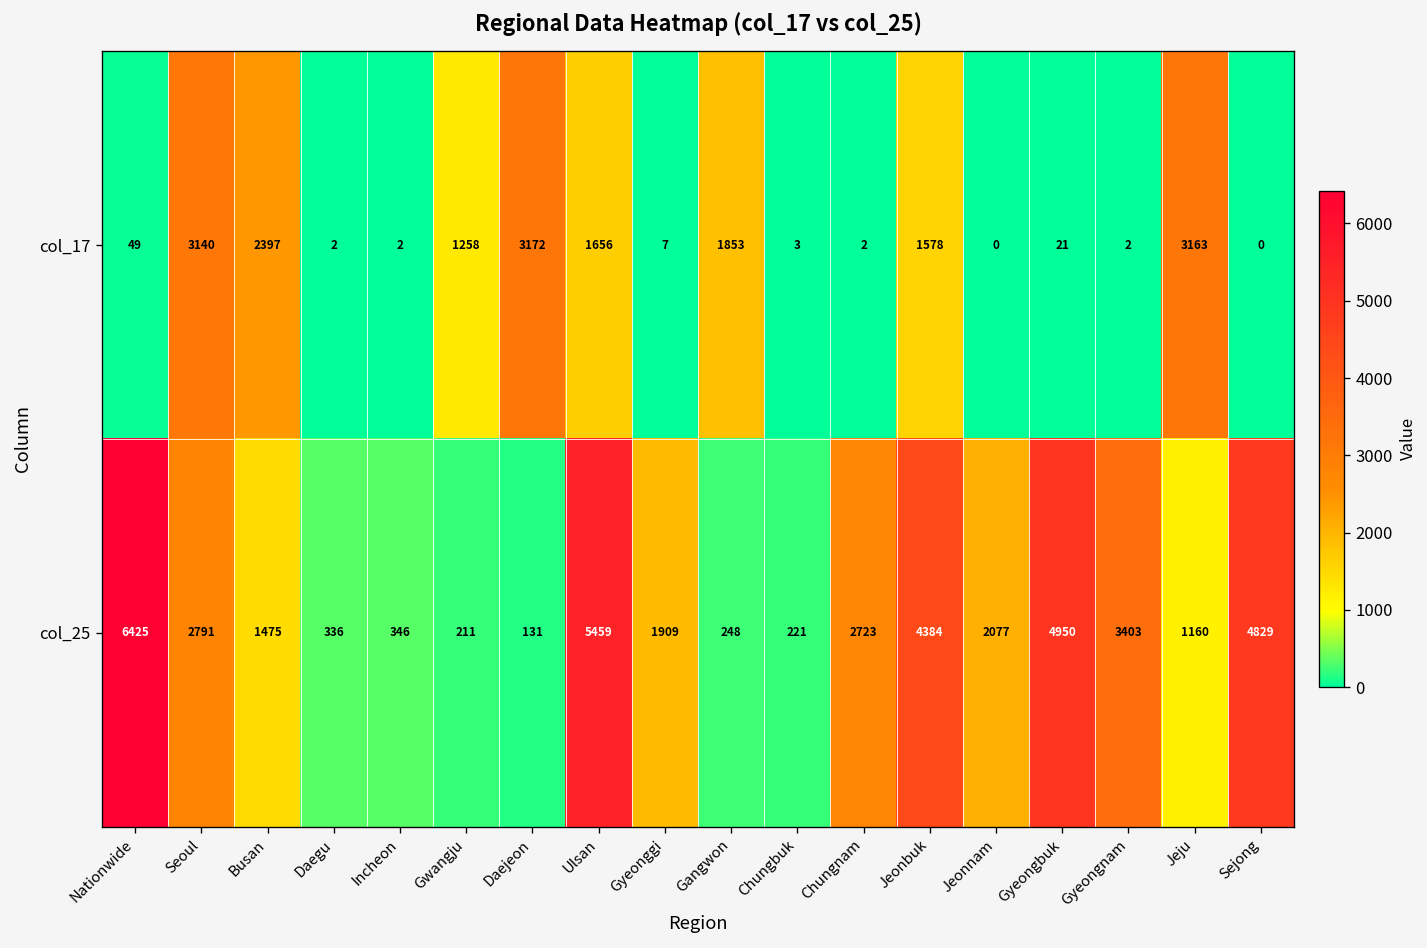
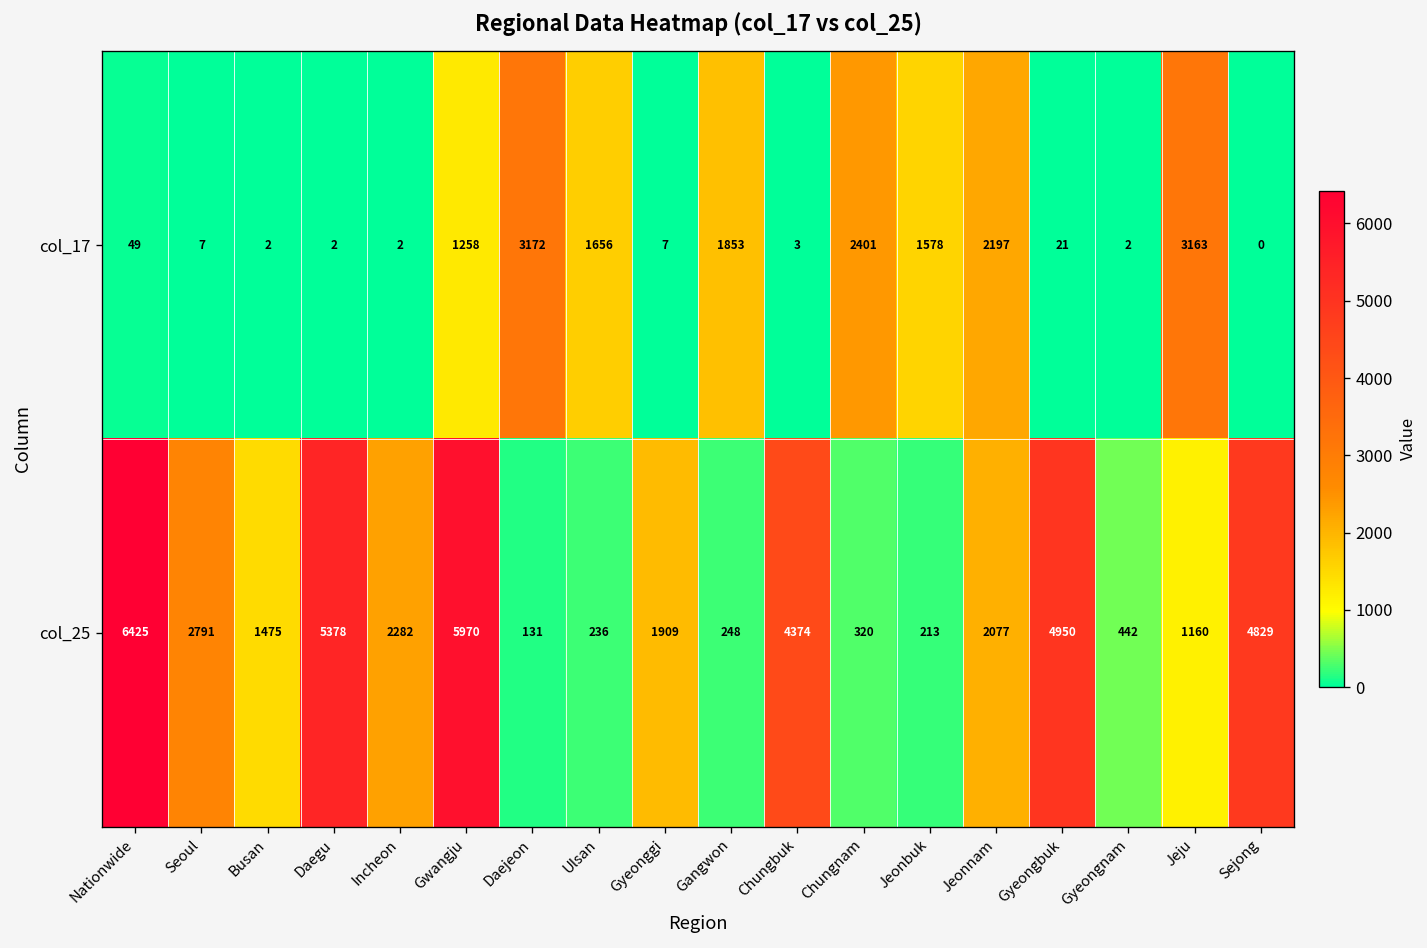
  {
    "col_17": {
      "Nationwide": 49,
-     "Seoul": 3140,
-     "Busan": 2397,
+     "Seoul": 7,
+     "Busan": 2,
      "Daegu": 2,
      "Incheon": 2,
      "Gwangju": 1258,
      "Daejeon": 3172,
      "Ulsan": 1656,
      "Gyeonggi": 7,
      "Gangwon": 1853,
      "Chungbuk": 3,
-     "Chungnam": 2,
+     "Chungnam": 2401,
      "Jeonbuk": 1578,
-     "Jeonnam": 0,
+     "Jeonnam": 2197,
      "Gyeongbuk": 21,
      "Gyeongnam": 2,
      "Jeju": 3163,
      "Sejong": 0
    },
    "col_25": {
      "Nationwide": 6425,
      "Seoul": 2791,
      "Busan": 1475,
-     "Daegu": 336,
-     "Incheon": 346,
-     "Gwangju": 211,
+     "Daegu": 5378,
+     "Incheon": 2282,
+     "Gwangju": 5970,
      "Daejeon": 131,
-     "Ulsan": 5459,
+     "Ulsan": 236,
      "Gyeonggi": 1909,
      "Gangwon": 248,
-     "Chungbuk": 221,
-     "Chungnam": 2723,
-     "Jeonbuk": 4384,
+     "Chungbuk": 4374,
+     "Chungnam": 320,
+     "Jeonbuk": 213,
      "Jeonnam": 2077,
      "Gyeongbuk": 4950,
-     "Gyeongnam": 3403,
+     "Gyeongnam": 442,
      "Jeju": 1160,
      "Sejong": 4829
    }
  }
